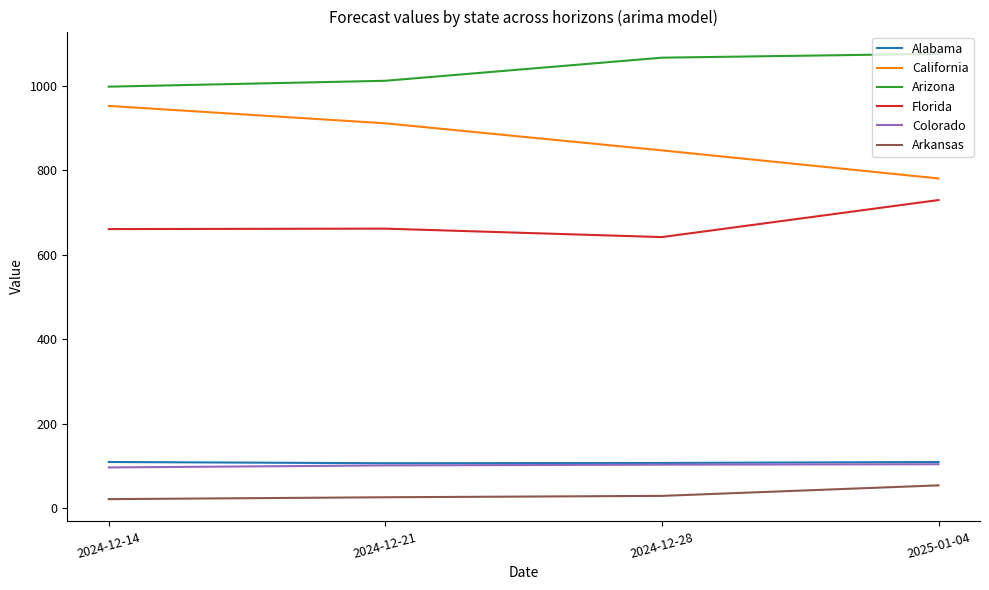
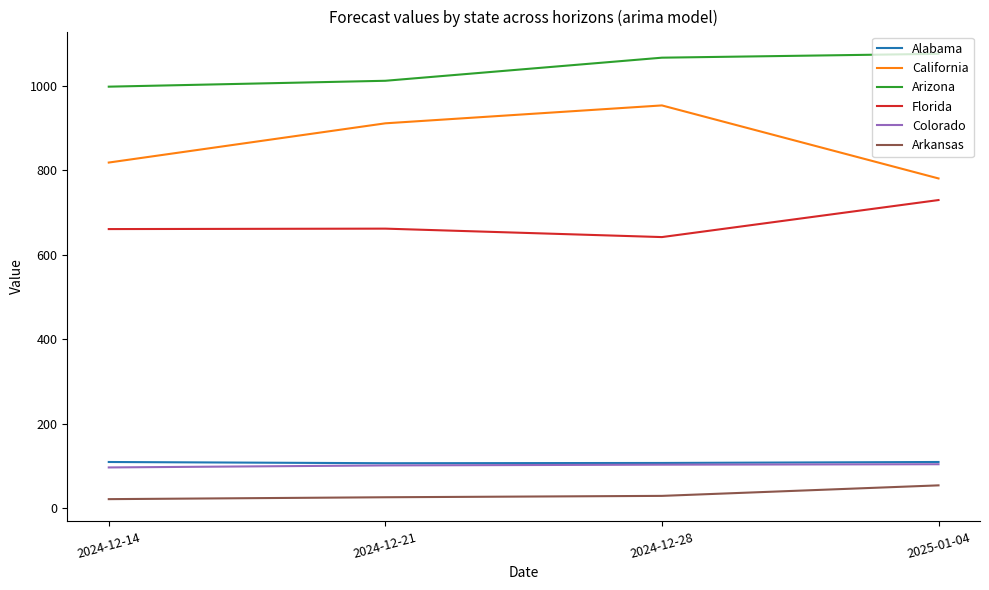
  {
    "Alabama": {
      "2024-12-14": 110
    },
    "California": {
-     "2024-12-14": 950,
+     "2024-12-14": 820,
      "2024-12-21": 910,
-     "2024-12-28": 850,
+     "2024-12-28": 950,
      "2025-01-04": 780
    },
    "Arizona": {
      "2024-12-14": 1000,
      "2024-12-21": 1010,
      "2024-12-28": 1070
    },
    "Florida": {
      "2024-12-14": 660,
      "2024-12-21": 660,
      "2024-12-28": 640,
      "2025-01-04": 730
    },
    "Colorado": {
      "2024-12-14": 100
    },
    "Arkansas": {
      "2024-12-14": 20,
      "2024-12-21": 30,
      "2024-12-28": 30,
      "2025-01-04": 50
    }
  }
